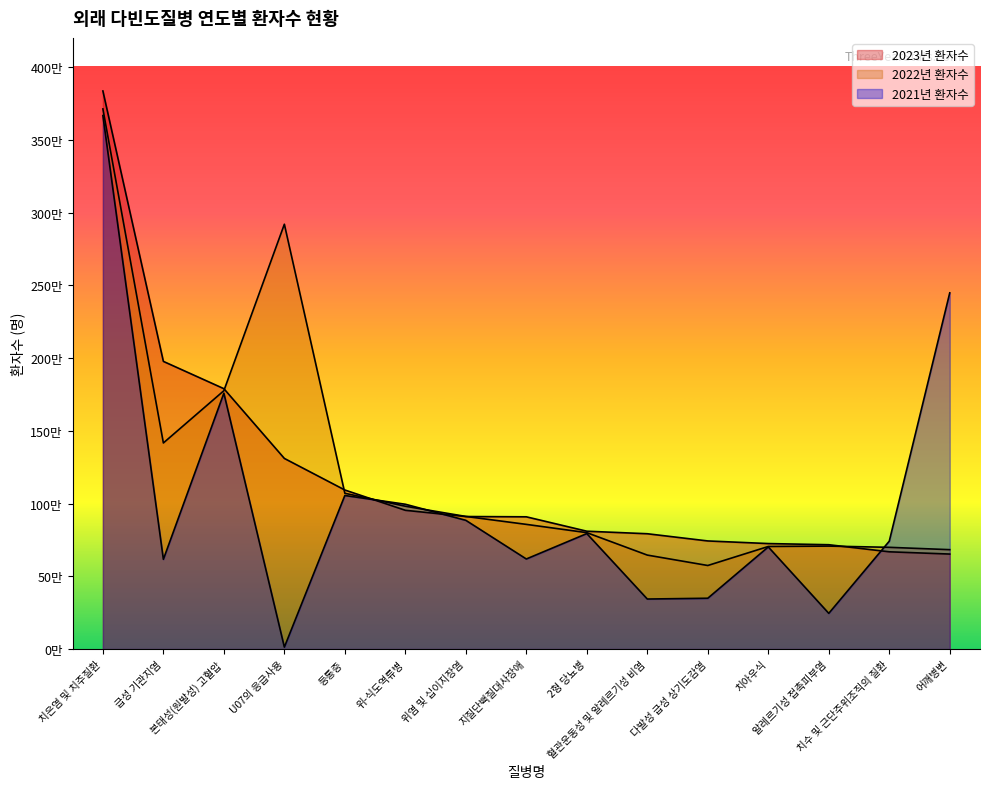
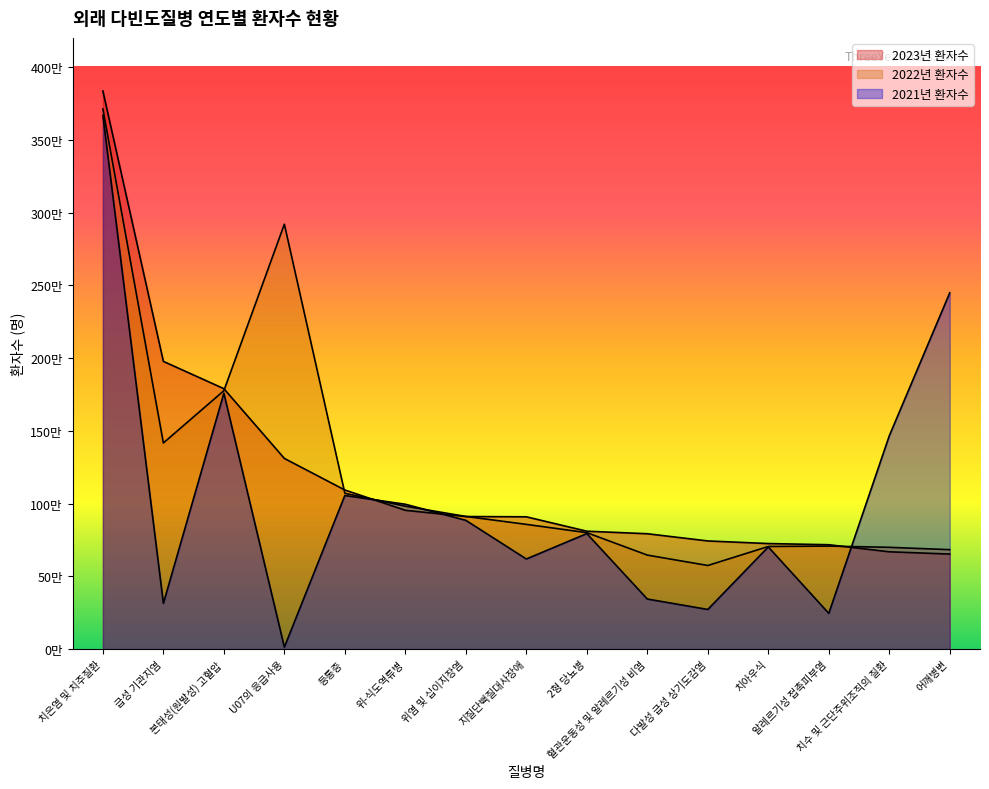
  {
    "2021년 환자수": {
      "치은염 및 치주질환": "367만",
-     "급성 기관지염": "62만",
+     "급성 기관지염": "31만",
      "U07의 응급사용": "1만",
      "위염 및 십이지장염": "88만",
      "지질단백질대사장애": "62만",
      "혈관운동성 및 알레르기성 비염": "34만",
-     "다발성 급성 상기도감염": "35만",
+     "다발성 급성 상기도감염": "27만",
      "알레르기성 접촉피부염": "25만",
-     "치수 및 근단주위조직의 질환": "74만",
+     "치수 및 근단주위조직의 질환": "147만",
      "어깨병변": "245만"
    }
  }
